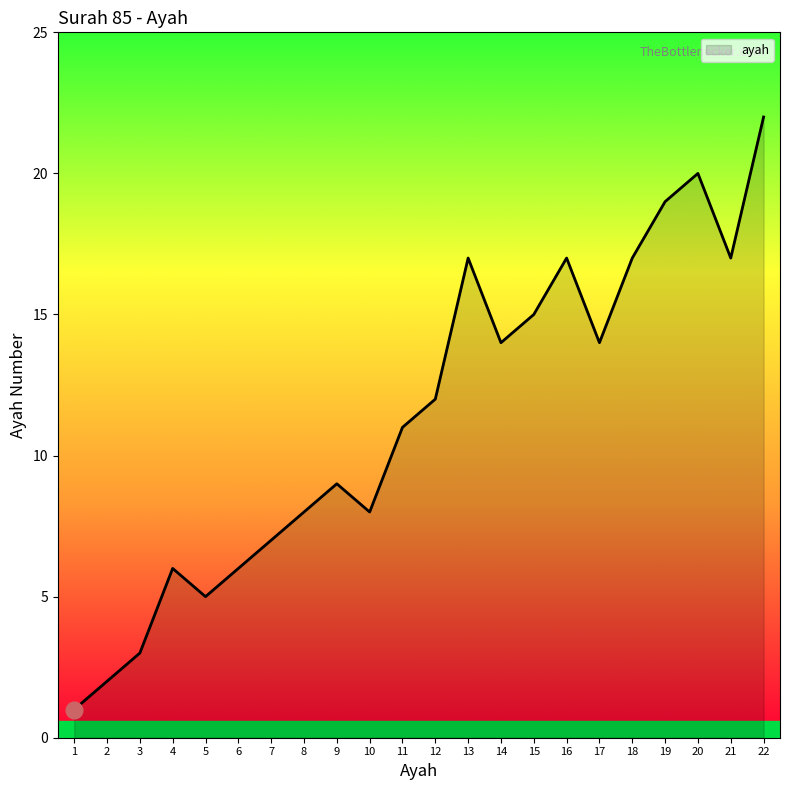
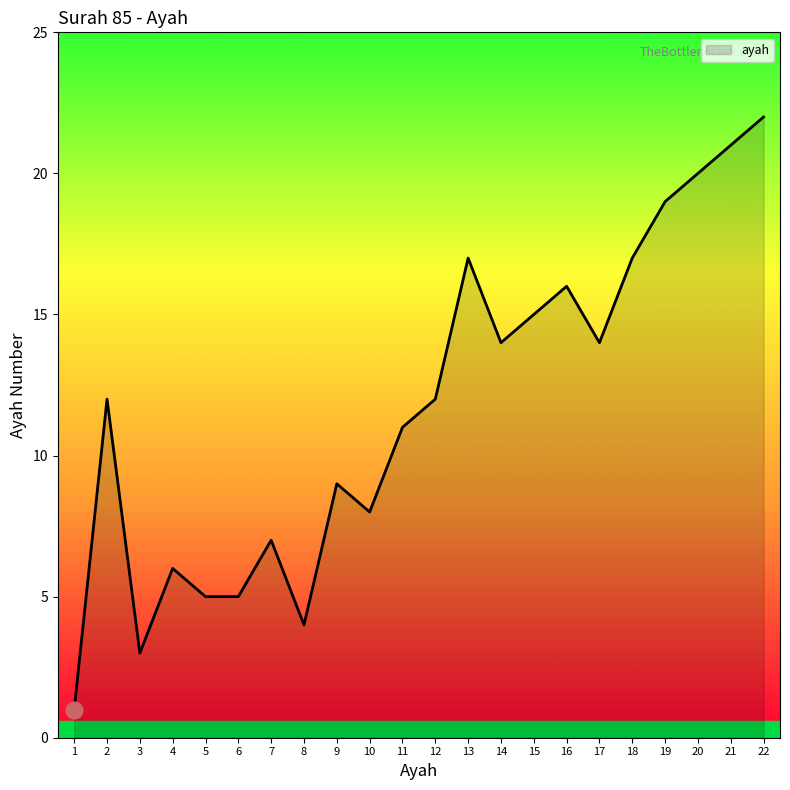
  {
    "ayah": {
-     "2": 2,
+     "2": 12,
      "3": 3,
      "4": 6,
      "5": 5,
-     "6": 6,
+     "6": 5,
      "7": 7,
-     "8": 8,
+     "8": 4,
      "9": 9,
      "10": 8,
      "11": 11,
      "12": 12,
      "13": 17,
      "14": 14,
      "15": 15,
-     "16": 17,
+     "16": 16,
      "17": 14,
      "18": 17,
      "19": 19,
      "20": 20,
-     "21": 17,
+     "21": 21,
      "22": 22
    }
  }
